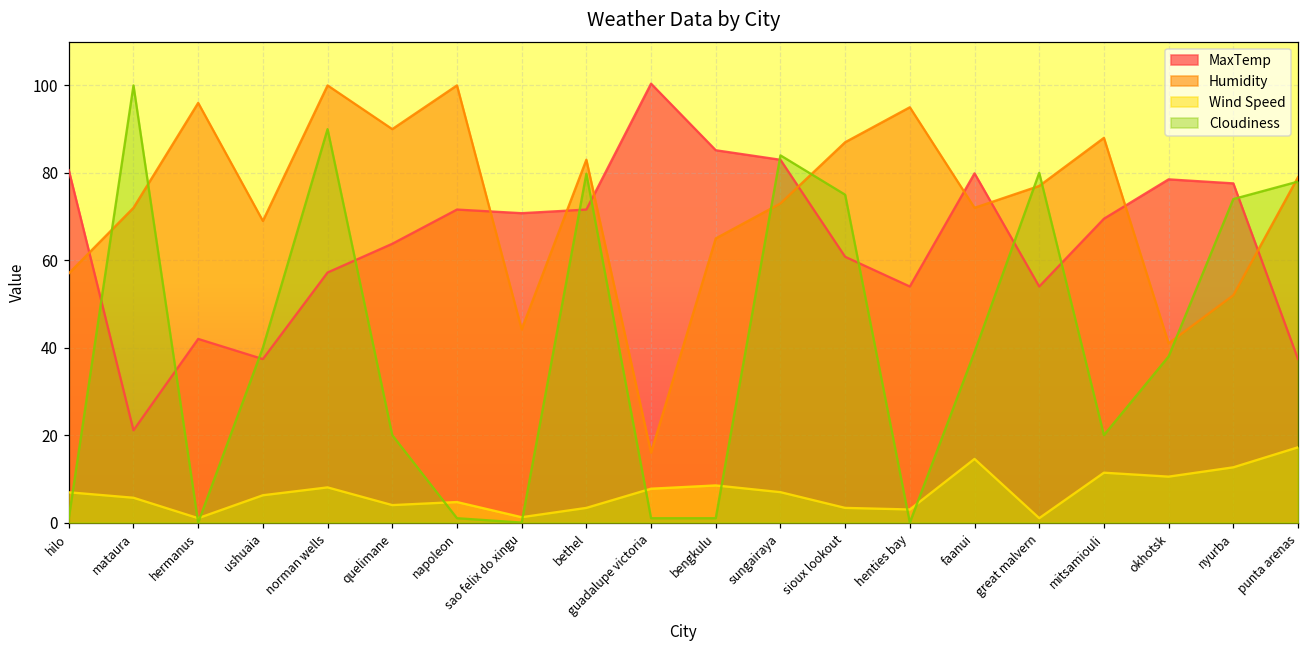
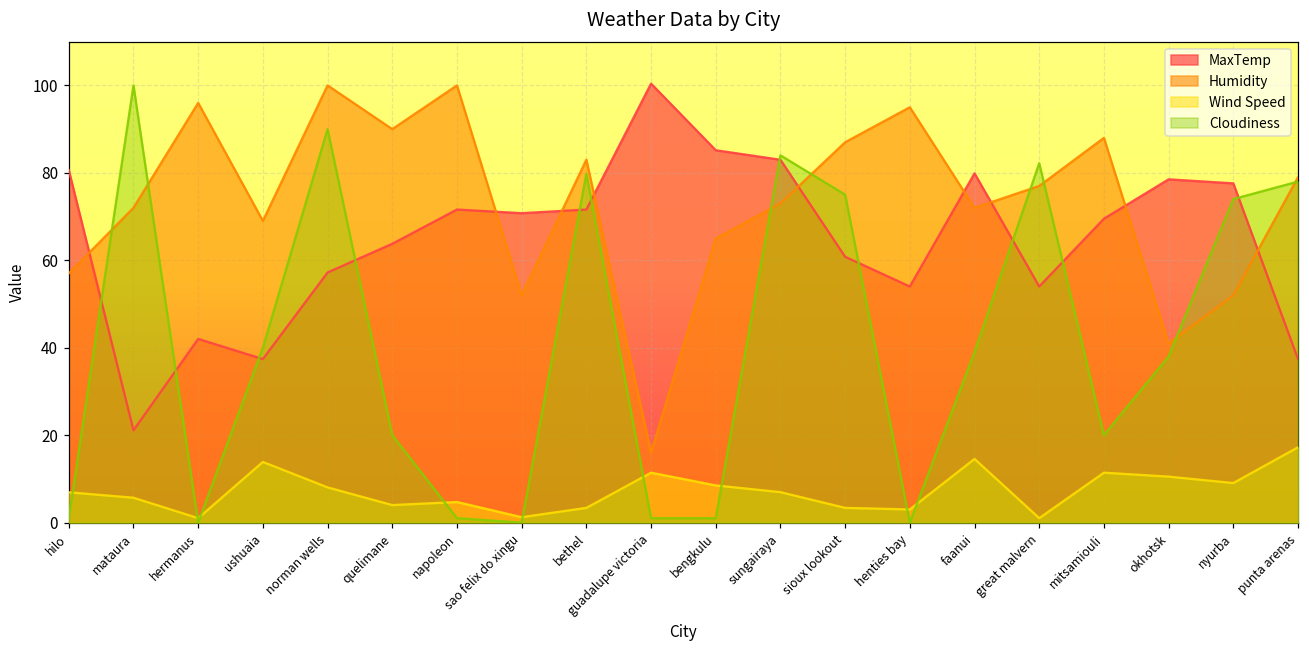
  {
    "MaxTemp": {
      "hilo": 81,
      "mataura": 21,
      "hermanus": 42,
      "ushuaia": 37,
      "norman wells": 57,
      "quelimane": 64,
      "napoleon": 72,
      "sao felix do xingu": 71,
      "bethel": 72,
      "guadalupe victoria": 100,
      "bengkulu": 85,
      "sungairaya": 83,
      "sioux lookout": 61,
      "henties bay": 54,
      "faanui": 80,
      "great malvern": 54,
      "mitsamiouli": 70,
      "okhotsk": 79,
      "nyurba": 78,
      "punta arenas": 37
    },
    "Humidity": {
      "hilo": 57,
      "mataura": 72,
      "hermanus": 96,
      "ushuaia": 69,
      "norman wells": 100,
      "quelimane": 90,
      "napoleon": 100,
-     "sao felix do xingu": 44,
+     "sao felix do xingu": 52,
      "bethel": 83,
      "guadalupe victoria": 16,
      "bengkulu": 65,
      "sungairaya": 73,
      "sioux lookout": 87,
      "henties bay": 95,
      "faanui": 72,
      "great malvern": 77,
      "mitsamiouli": 88,
      "okhotsk": 41,
      "nyurba": 52,
      "punta arenas": 79
    },
    "Wind Speed": {
      "hilo": 7,
      "mataura": 6,
      "hermanus": 1,
-     "ushuaia": 6,
+     "ushuaia": 14,
      "norman wells": 8,
      "quelimane": 4,
      "napoleon": 5,
      "sao felix do xingu": 1,
      "bethel": 3,
-     "guadalupe victoria": 8,
+     "guadalupe victoria": 11,
      "bengkulu": 9,
      "sungairaya": 7,
      "sioux lookout": 3,
      "henties bay": 3,
      "faanui": 15,
      "great malvern": 1,
      "mitsamiouli": 11,
      "okhotsk": 11,
-     "nyurba": 13,
+     "nyurba": 9,
      "punta arenas": 17
    },
    "Cloudiness": {
      "hilo": 1,
      "mataura": 100,
      "hermanus": 0,
      "ushuaia": 40,
      "norman wells": 90,
      "quelimane": 20,
      "napoleon": 1,
      "sao felix do xingu": 0,
      "bethel": 80,
      "guadalupe victoria": 1,
      "bengkulu": 1,
      "sungairaya": 84,
      "sioux lookout": 75,
      "henties bay": 0,
      "faanui": 39,
-     "great malvern": 80,
+     "great malvern": 82,
      "mitsamiouli": 20,
      "okhotsk": 38,
      "nyurba": 74,
      "punta arenas": 78
    }
  }
